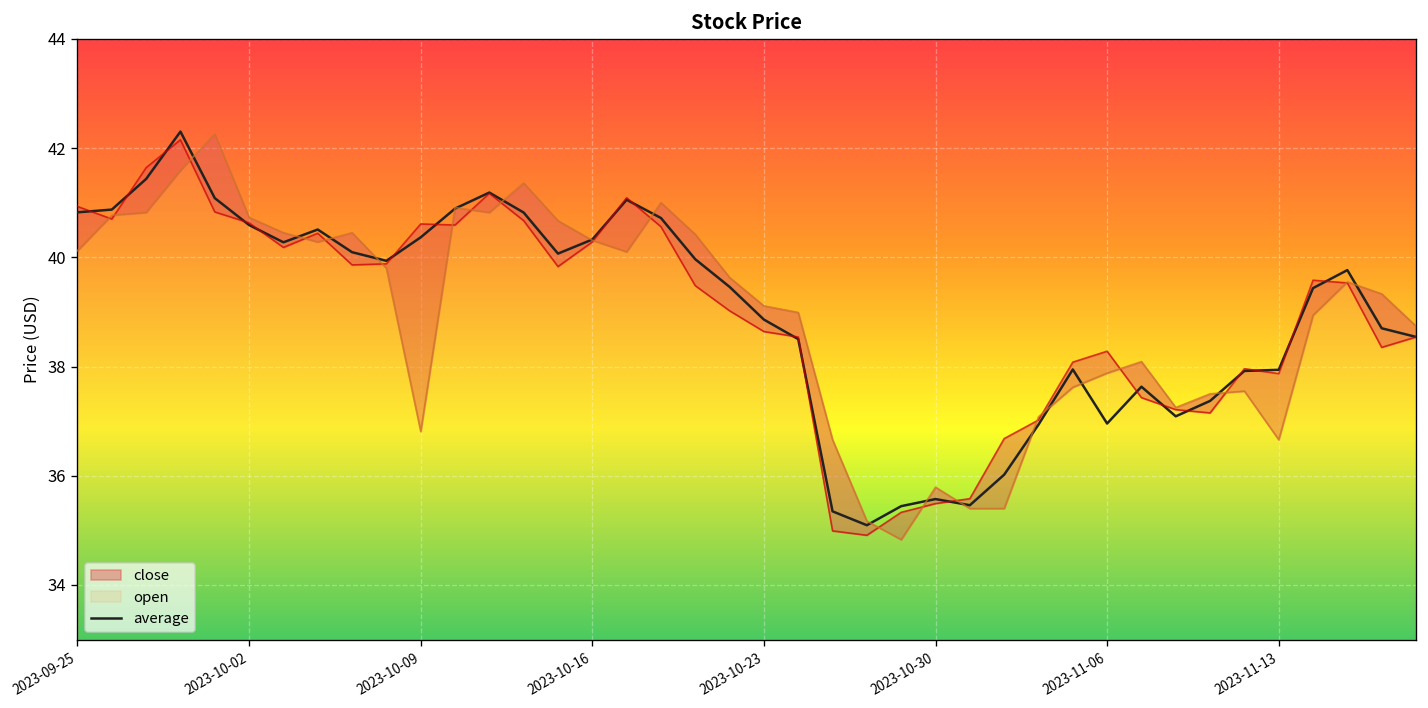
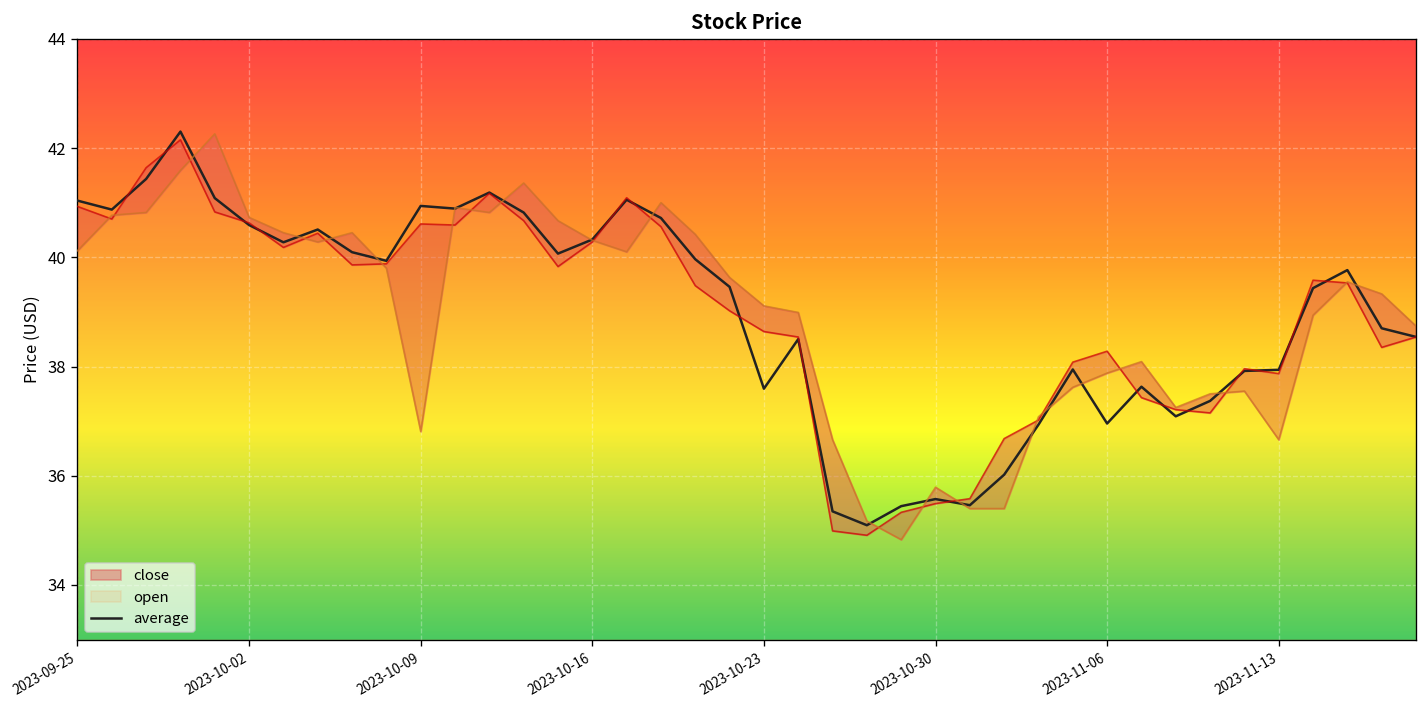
  {
    "average": {
-     "2023-09-25": 40.8,
-     "2023-10-09": 40.4,
-     "2023-10-23": 38.9,
+     "2023-09-25": 41.0,
+     "2023-10-09": 40.9,
+     "2023-10-23": 37.6,
      "2023-10-30": 35.6,
      "2023-11-06": 37.0,
      "2023-11-13": 37.9
    },
    "open": {
      "2023-09-25": 40.1,
      "2023-10-09": 36.8,
      "2023-11-06": 37.9,
      "2023-11-13": 36.7
    }
  }
